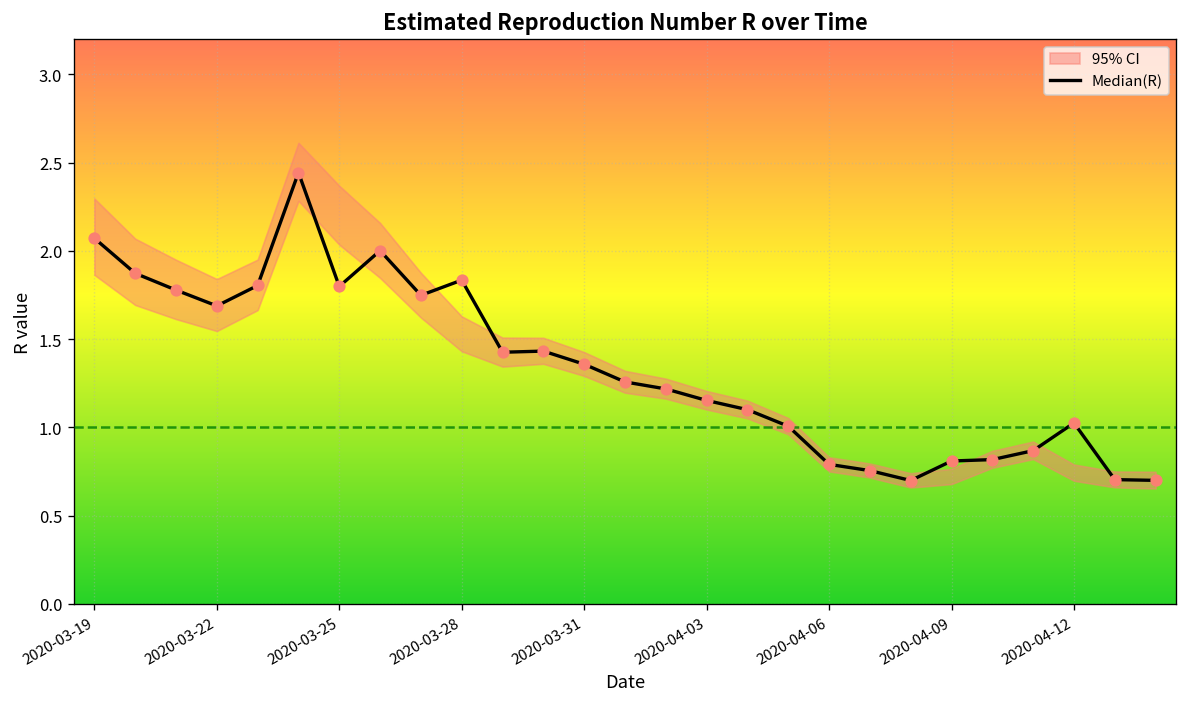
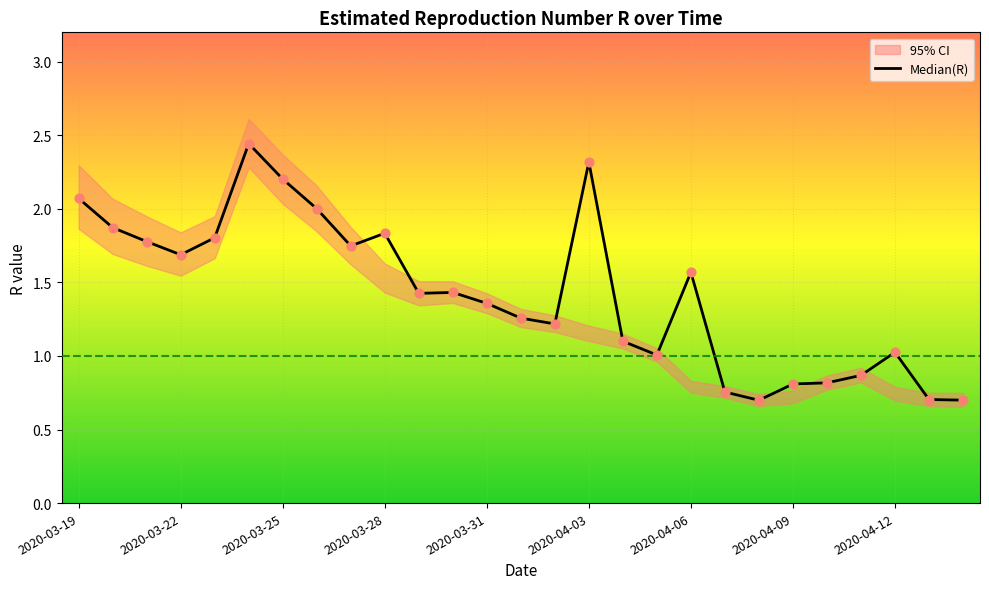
  {
    "Median(R)": {
      "2020-03-19": 2.07,
      "2020-03-22": 1.69,
-     "2020-03-25": 1.80,
+     "2020-03-25": 2.20,
      "2020-03-28": 1.83,
      "2020-03-31": 1.36,
-     "2020-04-03": 1.15,
-     "2020-04-06": 0.79,
+     "2020-04-03": 2.32,
+     "2020-04-06": 1.57,
      "2020-04-09": 0.81,
      "2020-04-12": 1.03
    }
  }
